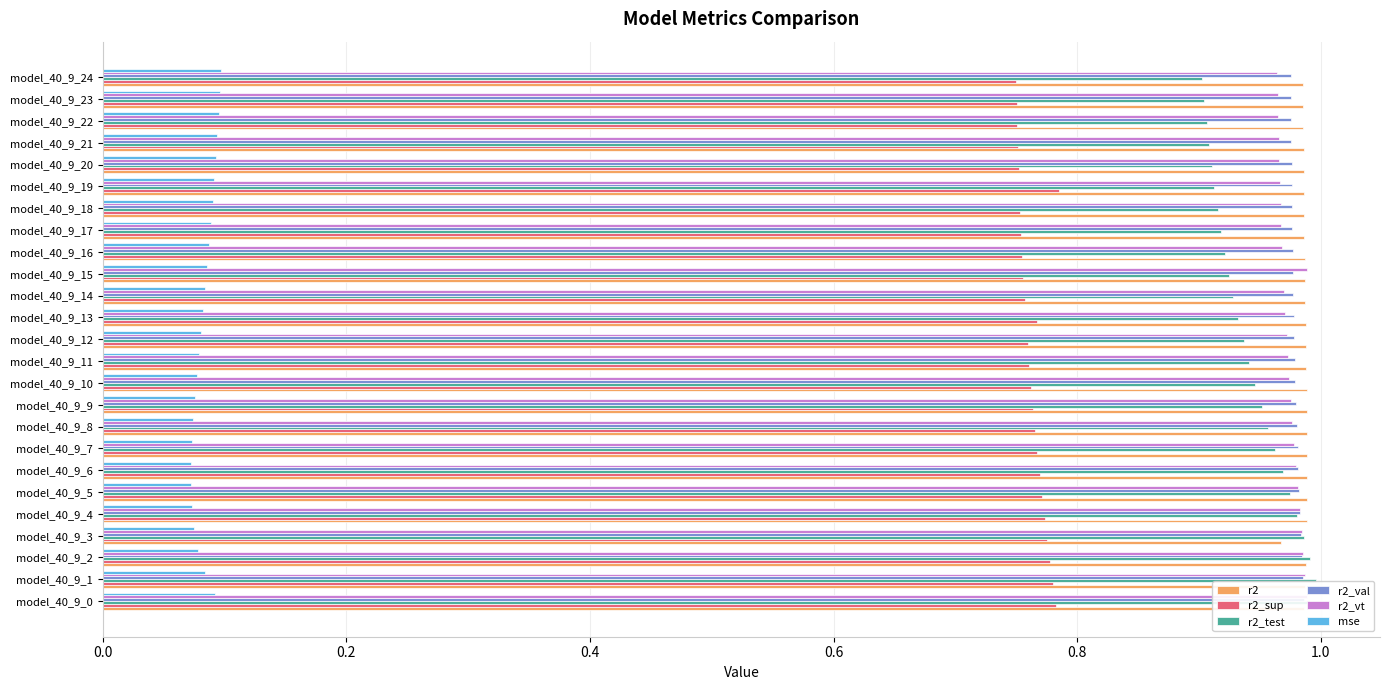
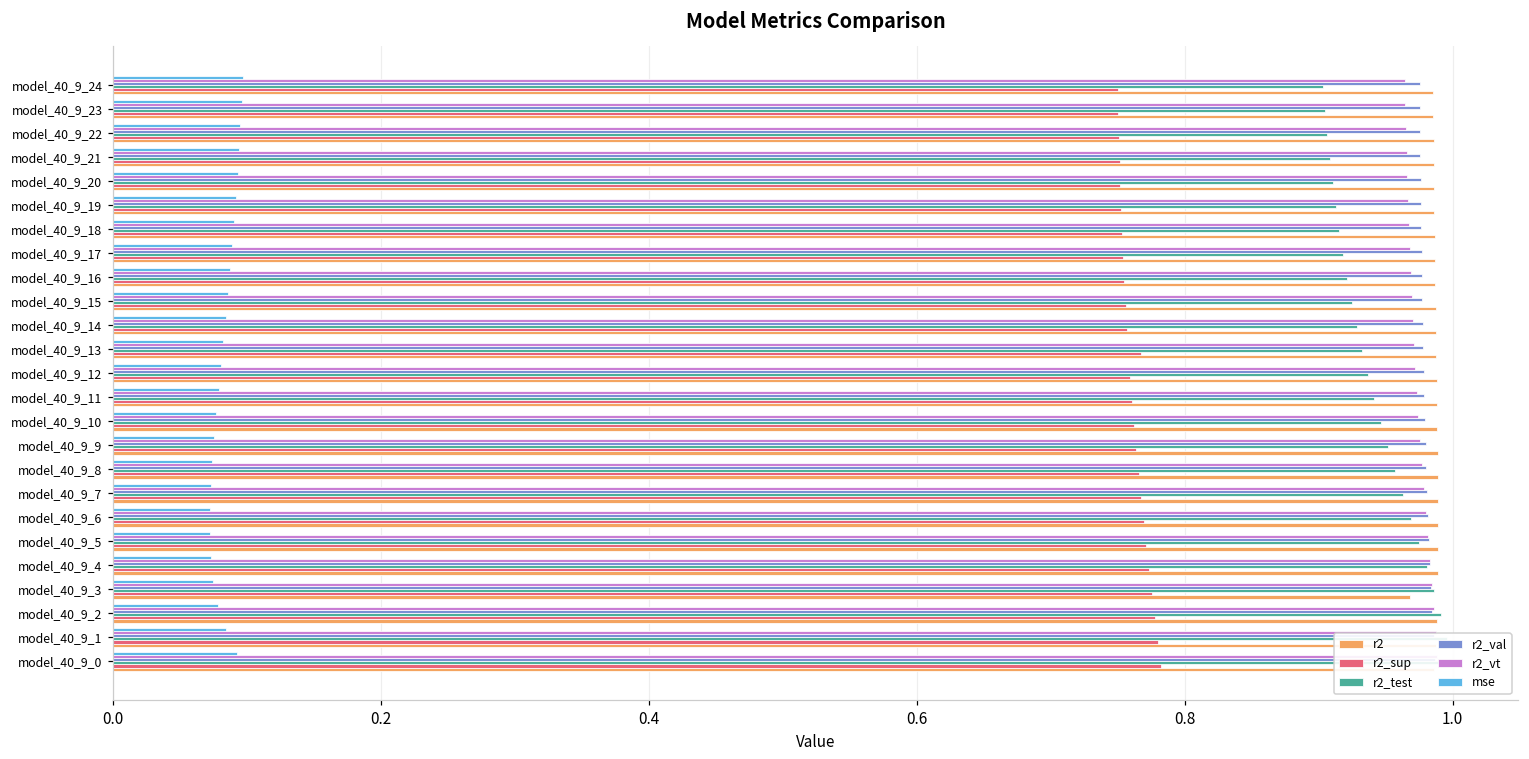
  {
    "r2": {
      "model_40_9_24": 0.986,
      "model_40_9_23": 0.986,
      "model_40_9_22": 0.986,
      "model_40_9_21": 0.986,
      "model_40_9_20": 0.986,
      "model_40_9_19": 0.986,
      "model_40_9_18": 0.986,
      "model_40_9_17": 0.987,
      "model_40_9_16": 0.987,
      "model_40_9_15": 0.987,
      "model_40_9_14": 0.987,
      "model_40_9_13": 0.988,
      "model_40_9_12": 0.988,
      "model_40_9_11": 0.988,
      "model_40_9_10": 0.988,
      "model_40_9_9": 0.989,
      "model_40_9_8": 0.989,
      "model_40_9_7": 0.989,
      "model_40_9_6": 0.989,
      "model_40_9_5": 0.989,
      "model_40_9_4": 0.989,
      "model_40_9_3": 0.968,
      "model_40_9_2": 0.988
    },
    "r2_sup": {
      "model_40_9_24": 0.750,
      "model_40_9_23": 0.750,
      "model_40_9_22": 0.751,
      "model_40_9_21": 0.751,
      "model_40_9_20": 0.752,
-     "model_40_9_19": 0.785,
+     "model_40_9_19": 0.753,
      "model_40_9_18": 0.753,
      "model_40_9_17": 0.754,
      "model_40_9_16": 0.755,
      "model_40_9_15": 0.756,
      "model_40_9_14": 0.757,
      "model_40_9_13": 0.767,
      "model_40_9_12": 0.759,
      "model_40_9_11": 0.761,
      "model_40_9_10": 0.762,
      "model_40_9_9": 0.764,
      "model_40_9_8": 0.766,
      "model_40_9_7": 0.767,
      "model_40_9_6": 0.769,
      "model_40_9_5": 0.771,
      "model_40_9_4": 0.773,
      "model_40_9_3": 0.776,
      "model_40_9_2": 0.778,
      "model_40_9_1": 0.780,
      "model_40_9_0": 0.782
    },
    "r2_test": {
      "model_40_9_24": 0.903,
      "model_40_9_23": 0.905,
      "model_40_9_22": 0.906,
      "model_40_9_21": 0.908,
      "model_40_9_20": 0.910,
      "model_40_9_19": 0.913,
      "model_40_9_18": 0.915,
      "model_40_9_17": 0.918,
      "model_40_9_16": 0.921,
      "model_40_9_15": 0.925,
      "model_40_9_14": 0.928,
      "model_40_9_13": 0.932,
      "model_40_9_12": 0.937,
      "model_40_9_11": 0.941,
      "model_40_9_10": 0.946,
      "model_40_9_9": 0.952,
      "model_40_9_8": 0.957,
      "model_40_9_7": 0.963,
      "model_40_9_6": 0.969,
      "model_40_9_5": 0.975,
      "model_40_9_4": 0.981,
      "model_40_9_3": 0.986,
      "model_40_9_2": 0.992,
      "model_40_9_1": 0.996
    },
    "r2_vt": {
      "model_40_9_24": 0.964,
      "model_40_9_23": 0.965,
      "model_40_9_22": 0.965,
      "model_40_9_21": 0.966,
      "model_40_9_20": 0.966,
      "model_40_9_19": 0.967,
      "model_40_9_18": 0.967,
      "model_40_9_17": 0.968,
      "model_40_9_16": 0.969,
-     "model_40_9_15": 0.989,
+     "model_40_9_15": 0.969,
      "model_40_9_14": 0.970,
      "model_40_9_13": 0.971,
      "model_40_9_12": 0.972,
      "model_40_9_11": 0.973,
      "model_40_9_10": 0.974,
      "model_40_9_9": 0.976,
      "model_40_9_8": 0.977,
      "model_40_9_7": 0.978,
      "model_40_9_6": 0.980,
      "model_40_9_5": 0.981,
      "model_40_9_4": 0.983,
      "model_40_9_3": 0.984,
      "model_40_9_2": 0.986,
      "model_40_9_1": 0.987
    }
  }
